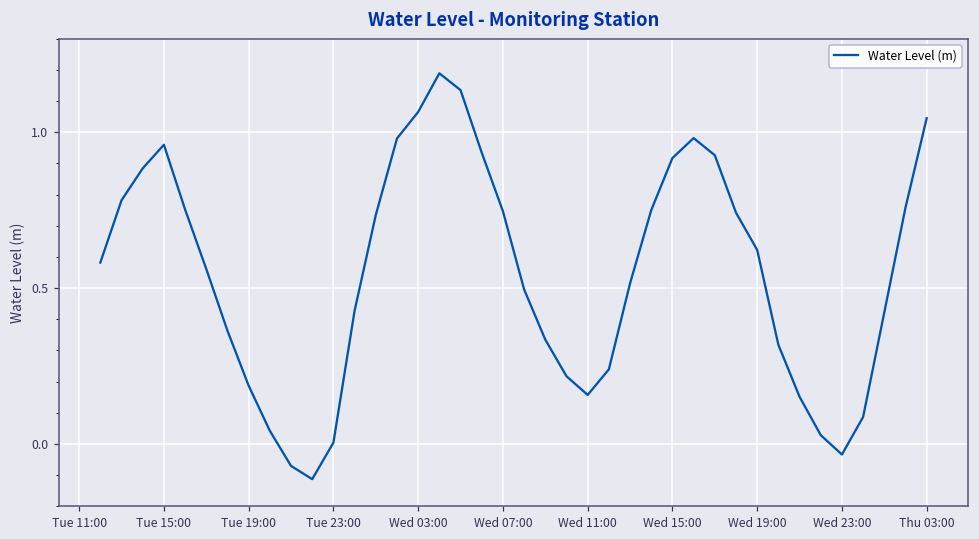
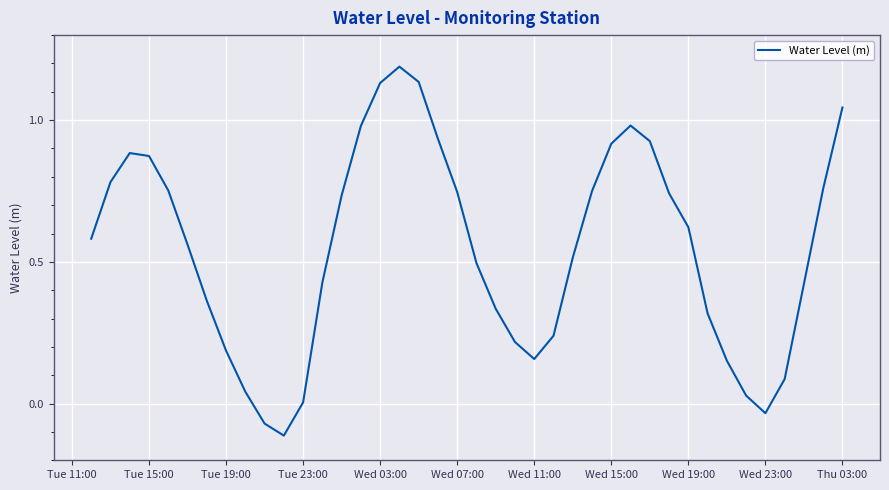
  {
-   "Tue 15:00": 0.96,
+   "Tue 15:00": 0.87,
    "Tue 19:00": 0.19,
    "Tue 23:00": 0.00,
-   "Wed 03:00": 1.06,
+   "Wed 03:00": 1.13,
    "Wed 07:00": 0.75,
    "Wed 11:00": 0.16,
    "Wed 15:00": 0.92,
    "Wed 19:00": 0.62,
    "Wed 23:00": -0.03,
    "Thu 03:00": 1.04
  }
